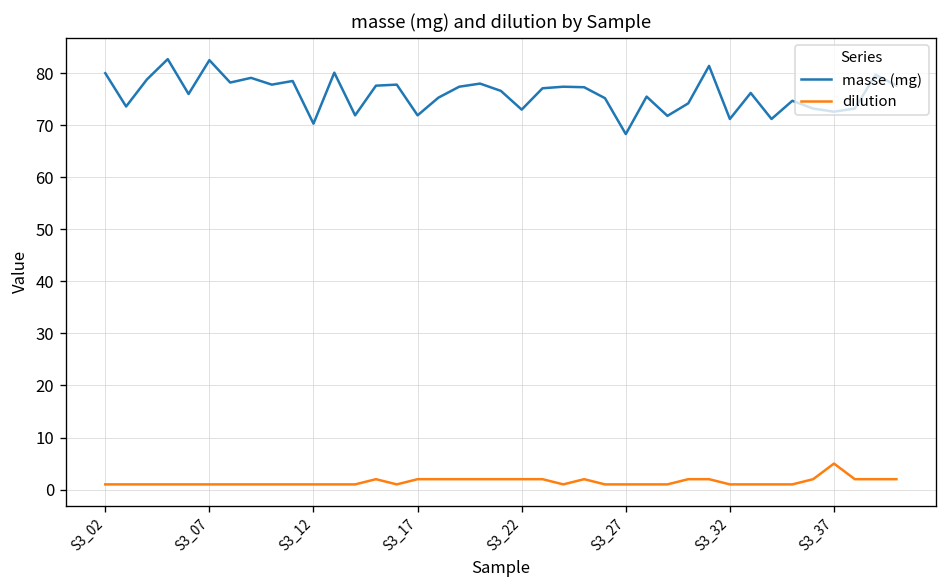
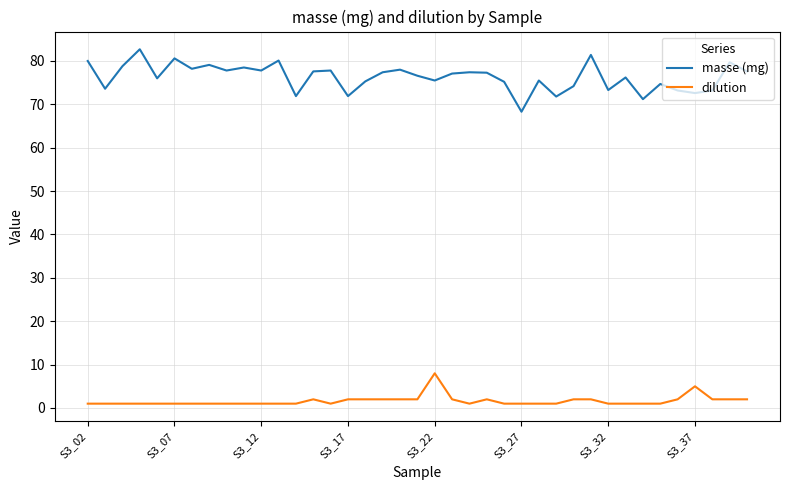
  {
    "masse (mg)": {
      "S3_02": 80,
-     "S3_07": 83,
-     "S3_12": 70,
+     "S3_07": 81,
+     "S3_12": 78,
      "S3_17": 72,
-     "S3_22": 73,
+     "S3_22": 76,
      "S3_27": 68,
-     "S3_32": 71
+     "S3_32": 73
    },
    "dilution": {
      "S3_02": 1,
      "S3_07": 1,
      "S3_12": 1,
      "S3_17": 2,
-     "S3_22": 2,
+     "S3_22": 8,
      "S3_27": 1,
      "S3_32": 1,
      "S3_37": 5
    }
  }
